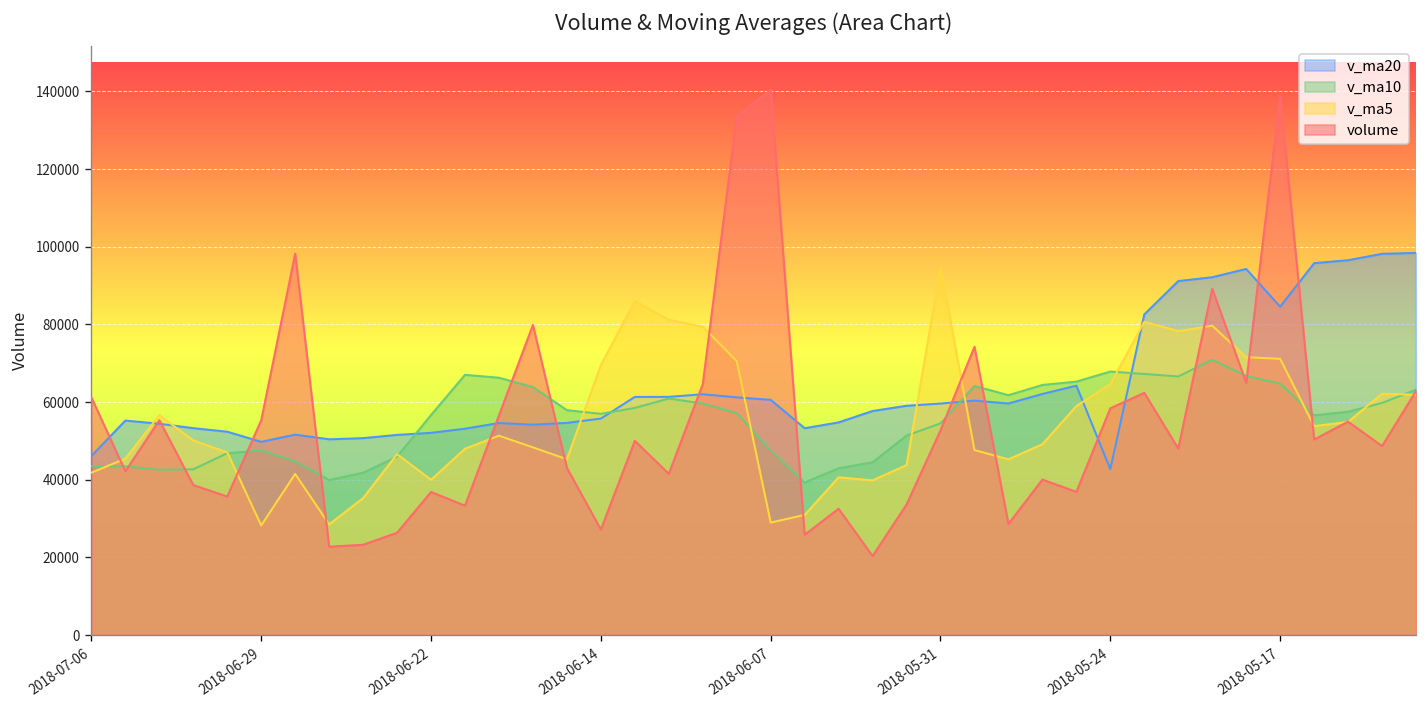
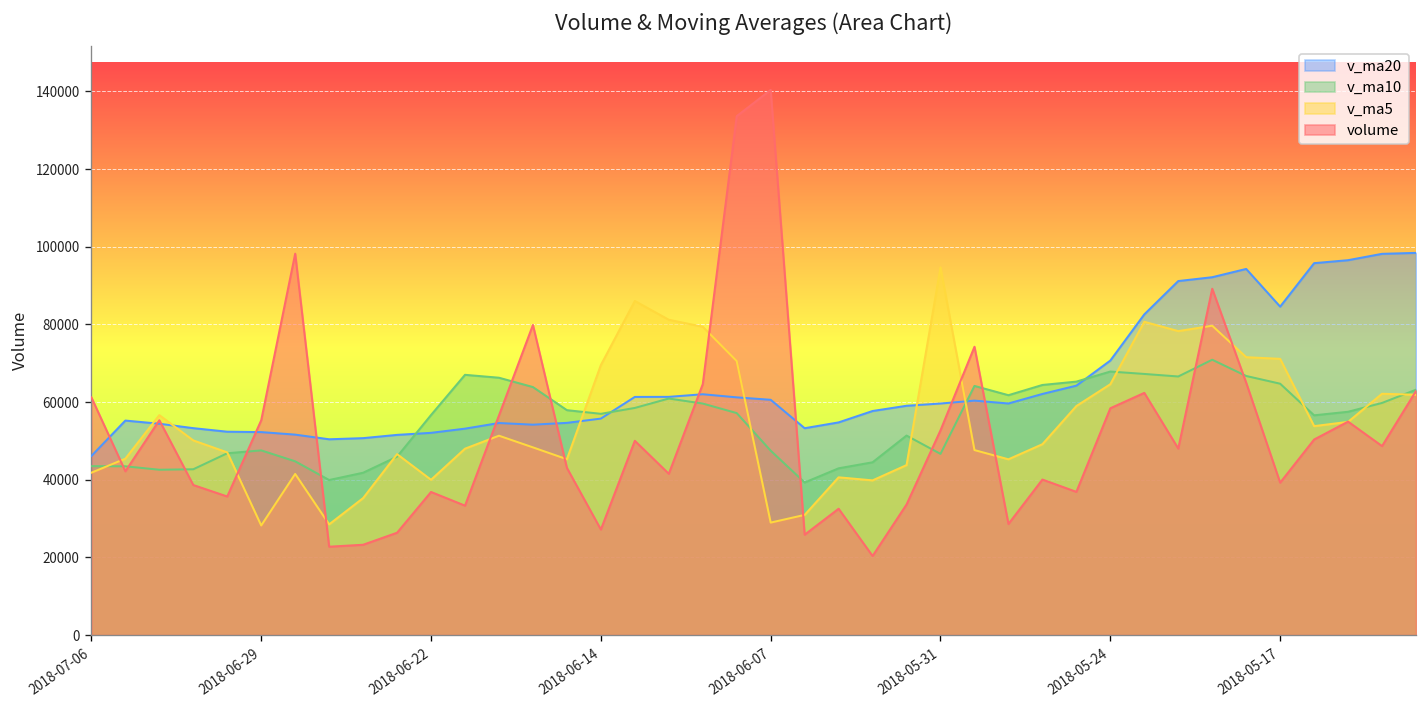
  {
    "v_ma20": {
      "2018-07-06": 46000,
-     "2018-06-29": 50000,
+     "2018-06-29": 52000,
      "2018-06-22": 52000,
      "2018-06-14": 56000,
      "2018-06-07": 61000,
      "2018-05-31": 60000,
-     "2018-05-24": 43000,
+     "2018-05-24": 71000,
      "2018-05-17": 85000
    },
    "v_ma10": {
      "2018-07-06": 43000,
      "2018-06-29": 48000,
      "2018-06-22": 57000,
      "2018-06-14": 57000,
      "2018-06-07": 47000,
-     "2018-05-31": 55000,
+     "2018-05-31": 47000,
      "2018-05-24": 68000,
      "2018-05-17": 65000
    },
    "v_ma5": {
      "2018-07-06": 42000,
      "2018-06-29": 28000,
      "2018-06-22": 40000,
      "2018-06-14": 70000,
      "2018-06-07": 29000,
      "2018-05-31": 95000,
      "2018-05-24": 65000,
      "2018-05-17": 71000
    },
    "volume": {
      "2018-07-06": 61000,
      "2018-06-29": 55000,
      "2018-06-22": 37000,
      "2018-06-14": 27000,
      "2018-06-07": 140000,
      "2018-05-31": 53000,
      "2018-05-24": 58000,
-     "2018-05-17": 139000
+     "2018-05-17": 39000
    }
  }
